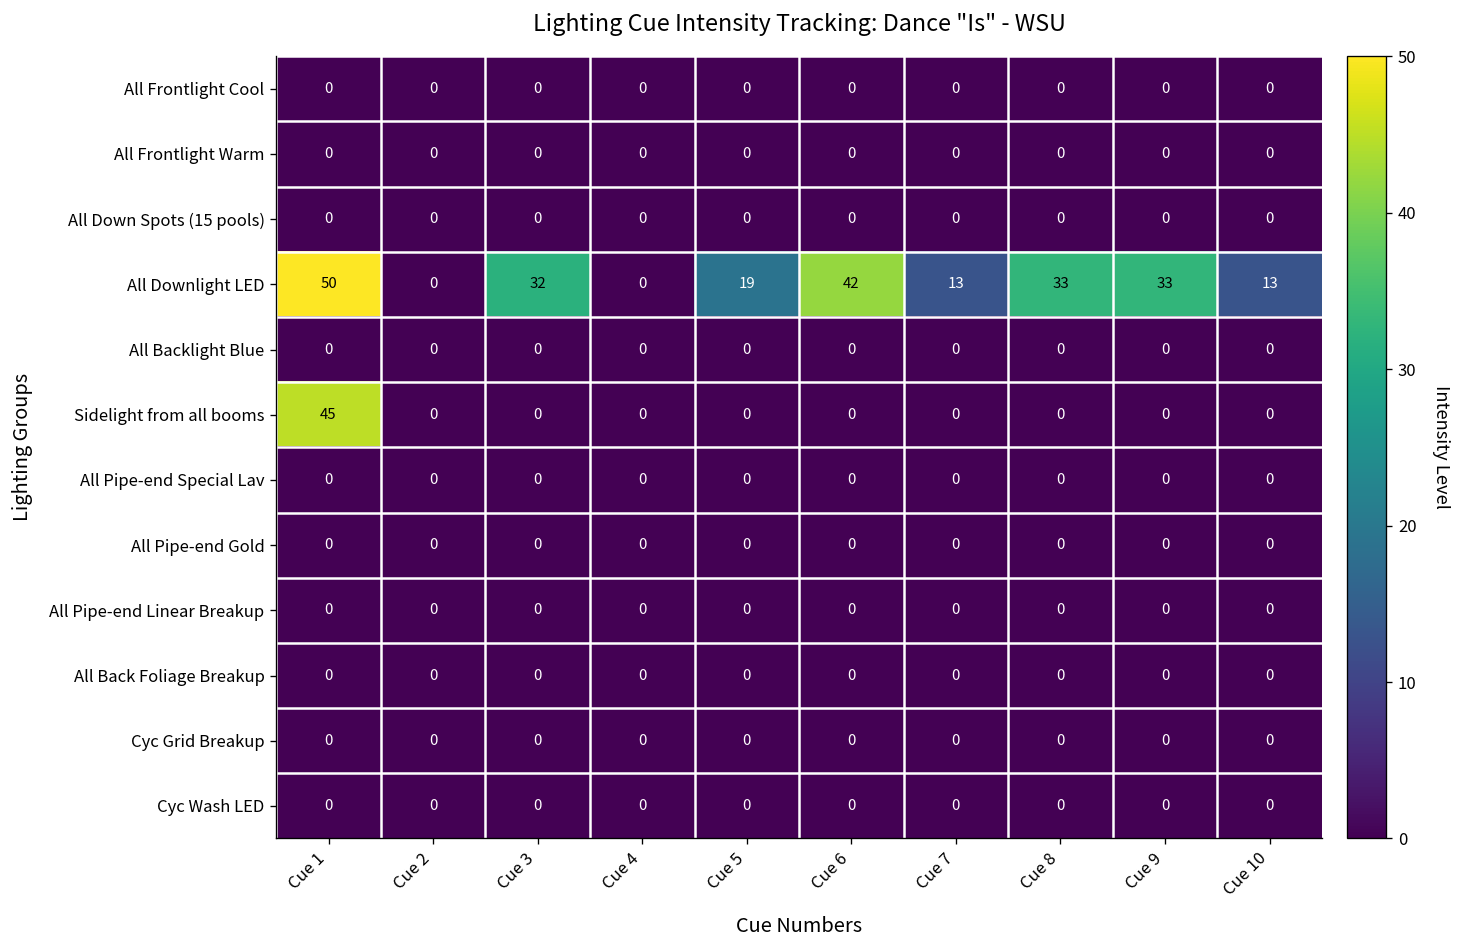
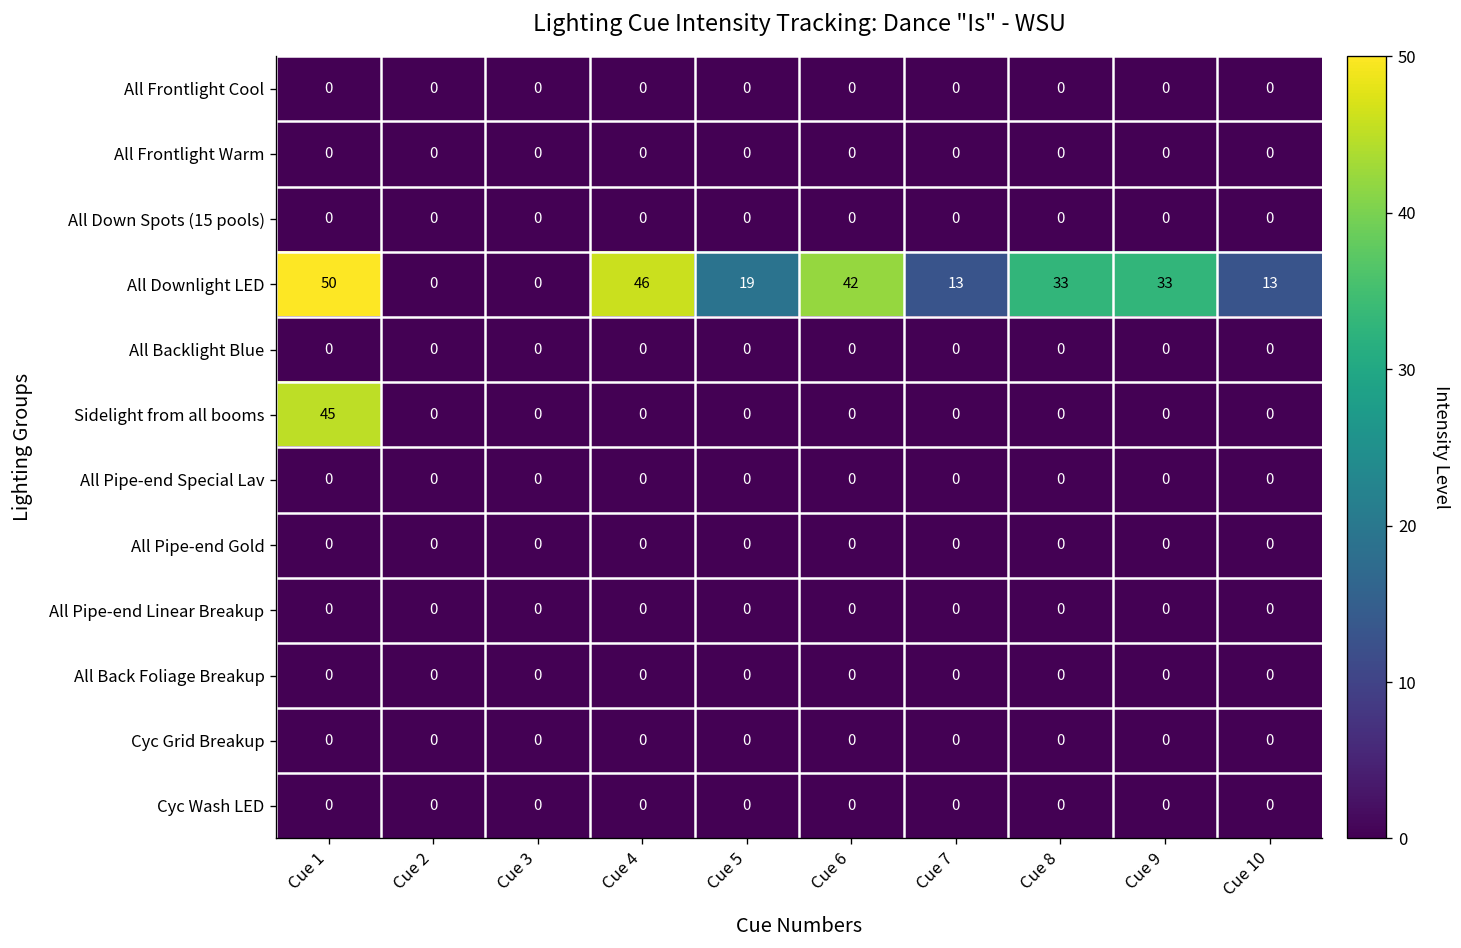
  {
    "All Frontlight Cool": {
      "Cue 1": 0,
      "Cue 2": 0,
      "Cue 3": 0,
      "Cue 4": 0,
      "Cue 5": 0,
      "Cue 6": 0,
      "Cue 7": 0,
      "Cue 8": 0,
      "Cue 9": 0,
      "Cue 10": 0
    },
    "All Frontlight Warm": {
      "Cue 1": 0,
      "Cue 2": 0,
      "Cue 3": 0,
      "Cue 4": 0,
      "Cue 5": 0,
      "Cue 6": 0,
      "Cue 7": 0,
      "Cue 8": 0,
      "Cue 9": 0,
      "Cue 10": 0
    },
    "All Down Spots (15 pools)": {
      "Cue 1": 0,
      "Cue 2": 0,
      "Cue 3": 0,
      "Cue 4": 0,
      "Cue 5": 0,
      "Cue 6": 0,
      "Cue 7": 0,
      "Cue 8": 0,
      "Cue 9": 0,
      "Cue 10": 0
    },
    "All Downlight LED": {
      "Cue 1": 50,
      "Cue 2": 0,
-     "Cue 3": 32,
-     "Cue 4": 0,
+     "Cue 3": 0,
+     "Cue 4": 46,
      "Cue 5": 19,
      "Cue 6": 42,
      "Cue 7": 13,
      "Cue 8": 33,
      "Cue 9": 33,
      "Cue 10": 13
    },
    "All Backlight Blue": {
      "Cue 1": 0,
      "Cue 2": 0,
      "Cue 3": 0,
      "Cue 4": 0,
      "Cue 5": 0,
      "Cue 6": 0,
      "Cue 7": 0,
      "Cue 8": 0,
      "Cue 9": 0,
      "Cue 10": 0
    },
    "Sidelight from all booms": {
      "Cue 1": 45,
      "Cue 2": 0,
      "Cue 3": 0,
      "Cue 4": 0,
      "Cue 5": 0,
      "Cue 6": 0,
      "Cue 7": 0,
      "Cue 8": 0,
      "Cue 9": 0,
      "Cue 10": 0
    },
    "All Pipe-end Special Lav": {
      "Cue 1": 0,
      "Cue 2": 0,
      "Cue 3": 0,
      "Cue 4": 0,
      "Cue 5": 0,
      "Cue 6": 0,
      "Cue 7": 0,
      "Cue 8": 0,
      "Cue 9": 0,
      "Cue 10": 0
    },
    "All Pipe-end Gold": {
      "Cue 1": 0,
      "Cue 2": 0,
      "Cue 3": 0,
      "Cue 4": 0,
      "Cue 5": 0,
      "Cue 6": 0,
      "Cue 7": 0,
      "Cue 8": 0,
      "Cue 9": 0,
      "Cue 10": 0
    },
    "All Pipe-end Linear Breakup": {
      "Cue 1": 0,
      "Cue 2": 0,
      "Cue 3": 0,
      "Cue 4": 0,
      "Cue 5": 0,
      "Cue 6": 0,
      "Cue 7": 0,
      "Cue 8": 0,
      "Cue 9": 0,
      "Cue 10": 0
    },
    "All Back Foliage Breakup": {
      "Cue 1": 0,
      "Cue 2": 0,
      "Cue 3": 0,
      "Cue 4": 0,
      "Cue 5": 0,
      "Cue 6": 0,
      "Cue 7": 0,
      "Cue 8": 0,
      "Cue 9": 0,
      "Cue 10": 0
    },
    "Cyc Grid Breakup": {
      "Cue 1": 0,
      "Cue 2": 0,
      "Cue 3": 0,
      "Cue 4": 0,
      "Cue 5": 0,
      "Cue 6": 0,
      "Cue 7": 0,
      "Cue 8": 0,
      "Cue 9": 0,
      "Cue 10": 0
    },
    "Cyc Wash LED": {
      "Cue 1": 0,
      "Cue 2": 0,
      "Cue 3": 0,
      "Cue 4": 0,
      "Cue 5": 0,
      "Cue 6": 0,
      "Cue 7": 0,
      "Cue 8": 0,
      "Cue 9": 0,
      "Cue 10": 0
    }
  }
